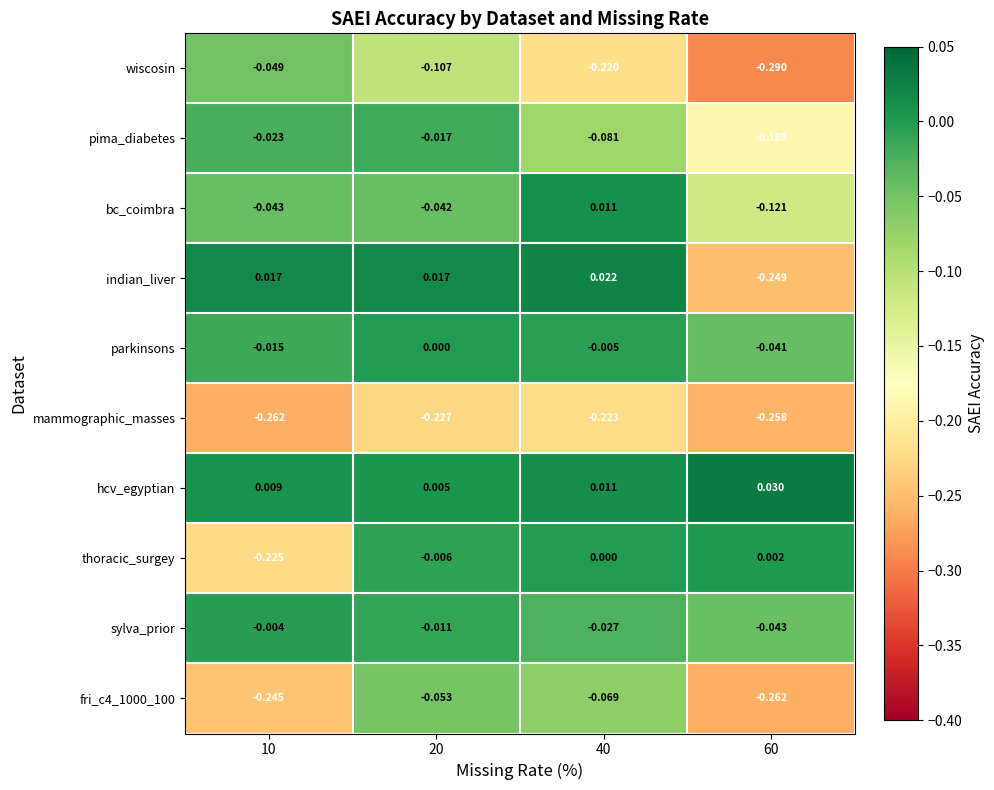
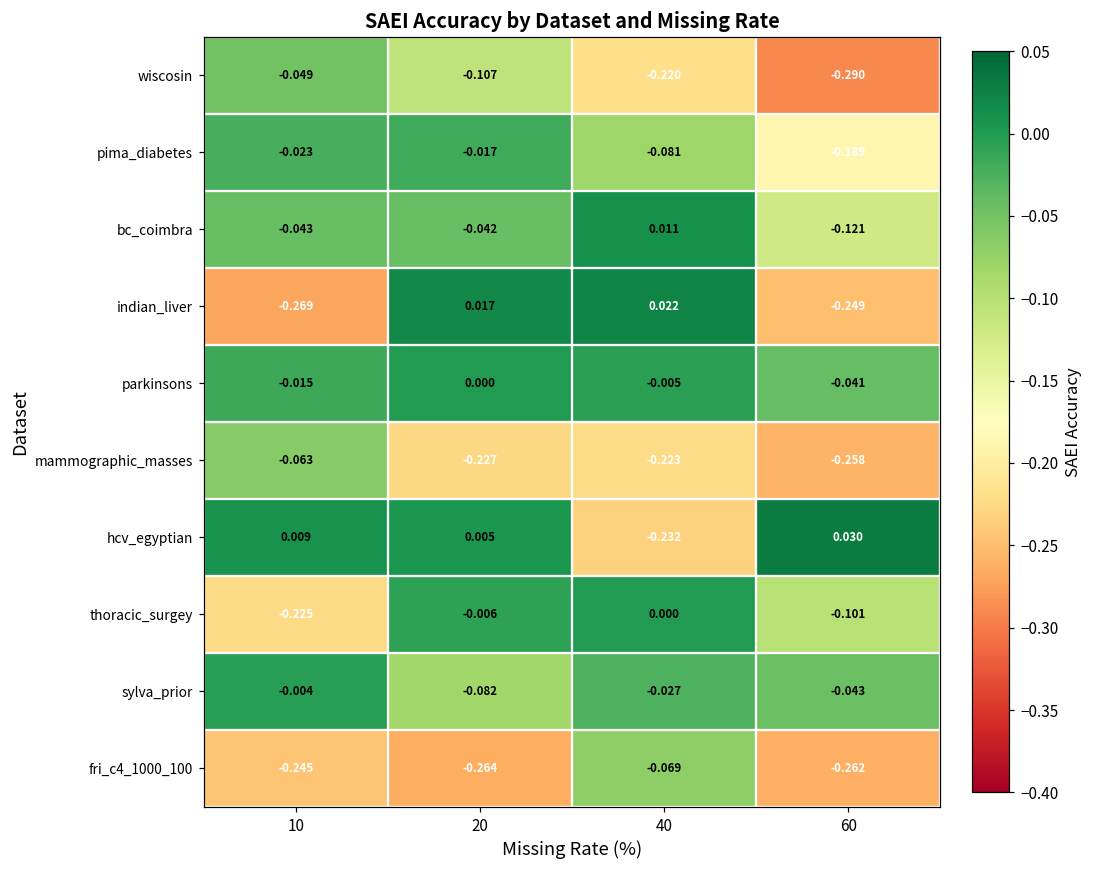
  {
    "wiscosin": {
      "10": -0.049,
      "20": -0.107,
      "40": -0.220,
      "60": -0.290
    },
    "pima_diabetes": {
      "10": -0.023,
      "20": -0.017,
      "40": -0.081,
      "60": -0.189
    },
    "bc_coimbra": {
      "10": -0.043,
      "20": -0.042,
      "40": 0.011,
      "60": -0.121
    },
    "indian_liver": {
-     "10": 0.017,
+     "10": -0.269,
      "20": 0.017,
      "40": 0.022,
      "60": -0.249
    },
    "parkinsons": {
      "10": -0.015,
      "20": 0.000,
      "40": -0.005,
      "60": -0.041
    },
    "mammographic_masses": {
-     "10": -0.262,
+     "10": -0.063,
      "20": -0.227,
      "40": -0.223,
      "60": -0.258
    },
    "hcv_egyptian": {
      "10": 0.009,
      "20": 0.005,
-     "40": 0.011,
+     "40": -0.232,
      "60": 0.030
    },
    "thoracic_surgey": {
      "10": -0.225,
      "20": -0.006,
      "40": 0.000,
-     "60": 0.002
+     "60": -0.101
    },
    "sylva_prior": {
      "10": -0.004,
-     "20": -0.011,
+     "20": -0.082,
      "40": -0.027,
      "60": -0.043
    },
    "fri_c4_1000_100": {
      "10": -0.245,
-     "20": -0.053,
+     "20": -0.264,
      "40": -0.069,
      "60": -0.262
    }
  }
